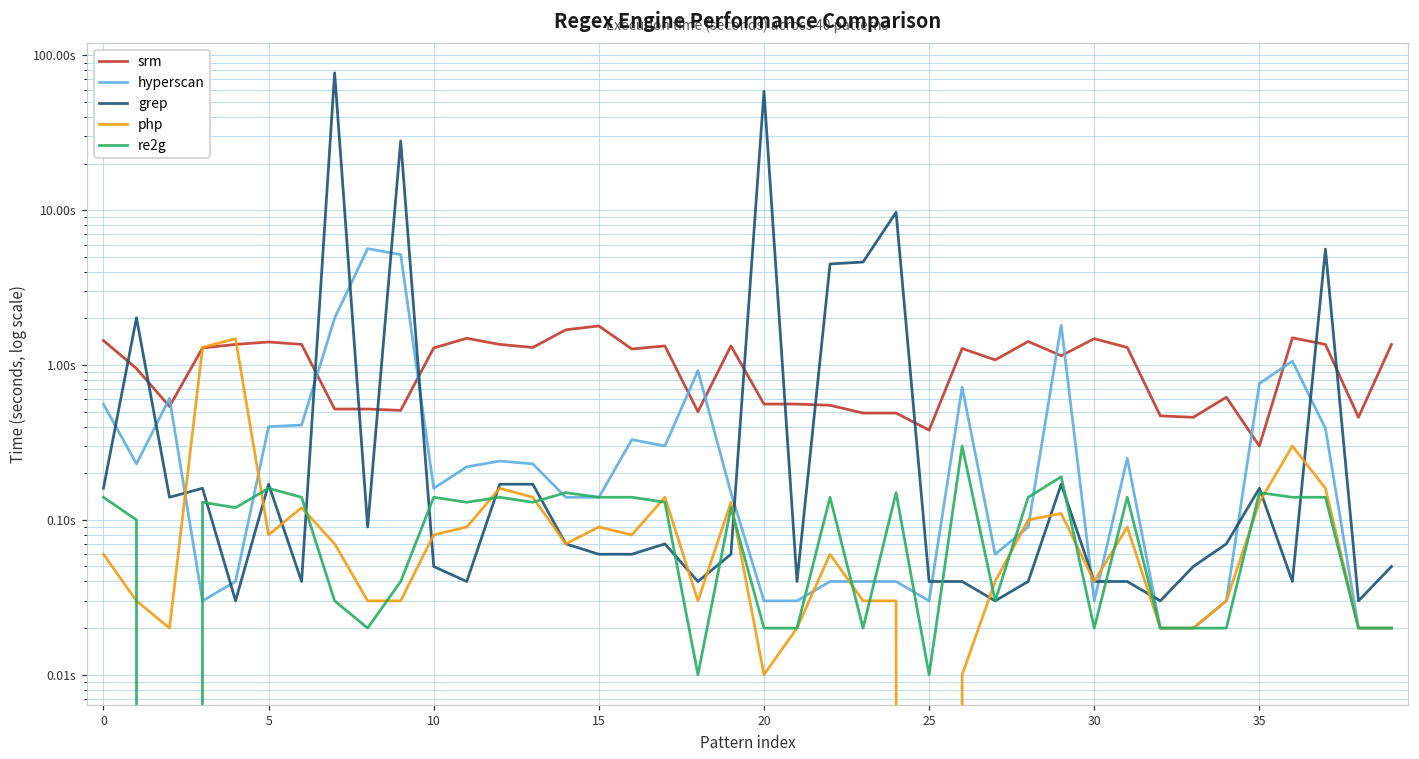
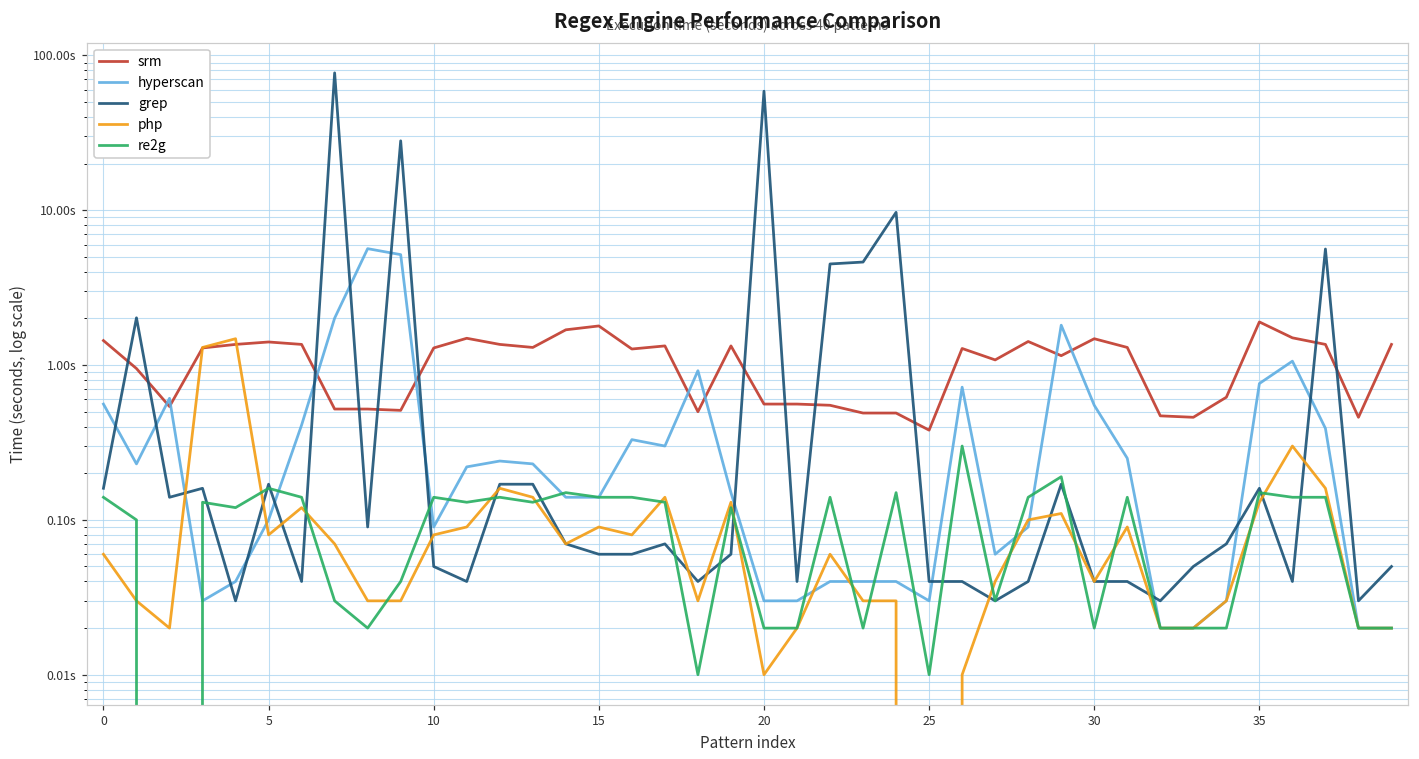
  {
    "srm": {
      "5": "1.4s",
      "10": "1.3s",
      "15": "1.8s",
      "20": "0.56s",
      "25": "0.38s",
      "30": "1.5s",
-     "35": "0.3s"
+     "35": "1.9s"
    },
    "hyperscan": {
-     "5": "0.4s",
-     "10": "0.16s",
+     "5": "0.1s",
+     "10": "0.09s",
      "20": "0.03s",
      "25": "0.03s",
-     "30": "0.03s",
+     "30": "0.55s",
      "35": "0.8s"
    },
    "grep": {
      "5": "0.17s",
      "10": "0.05s",
      "15": "0.06s",
      "20": "59s",
      "25": "0.04s",
      "35": "0.16s"
    },
    "php": {
      "5": "0.08s",
      "10": "0.08s",
      "15": "0.09s",
      "20": "0.01s",
      "35": "0.13s"
    },
    "re2g": {
      "5": "0.16s",
      "10": "0.14s",
      "20": "0.02s",
      "25": "0.01s",
      "30": "0.02s",
      "35": "0.15s"
    }
  }
